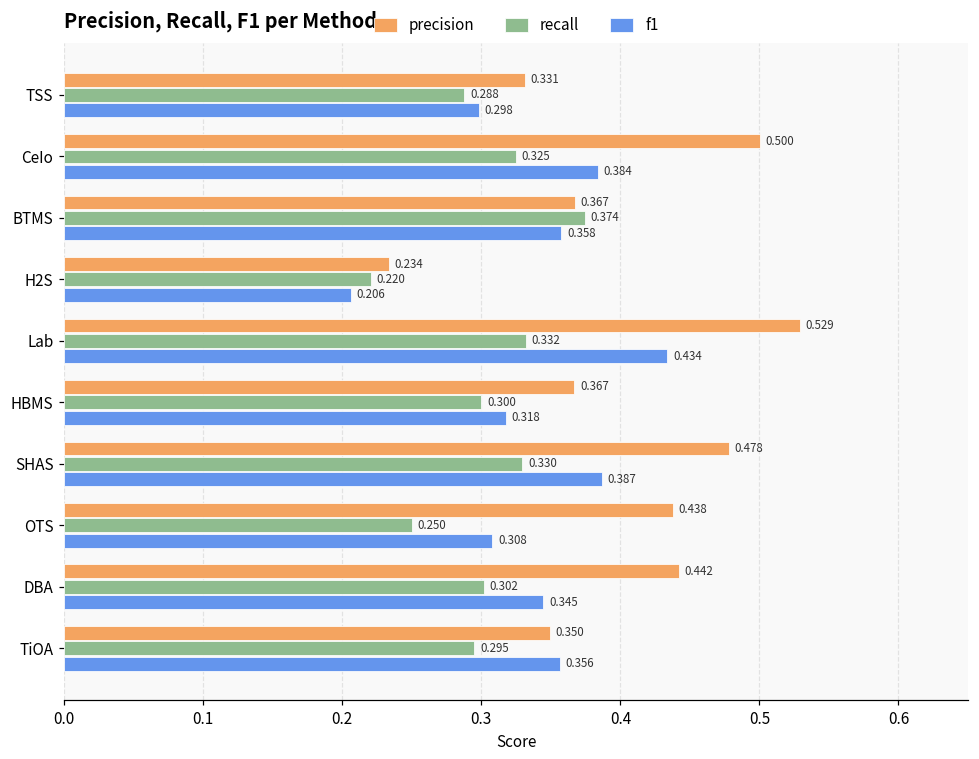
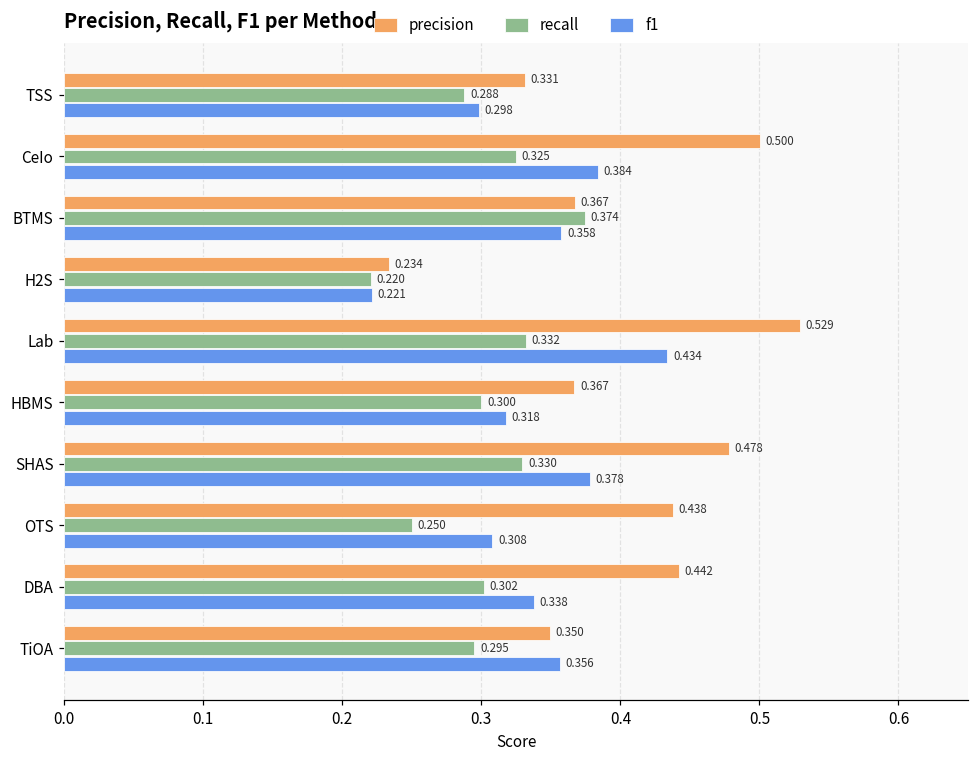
  {
    "precision": {
      "TSS": 0.331,
      "CeIo": 0.500,
      "BTMS": 0.367,
      "H2S": 0.234,
      "Lab": 0.529,
      "HBMS": 0.367,
      "SHAS": 0.478,
      "OTS": 0.438,
      "DBA": 0.442,
      "TiOA": 0.350
    },
    "recall": {
      "TSS": 0.288,
      "CeIo": 0.325,
      "BTMS": 0.374,
      "H2S": 0.220,
      "Lab": 0.332,
      "HBMS": 0.300,
      "SHAS": 0.330,
      "OTS": 0.250,
      "DBA": 0.302,
      "TiOA": 0.295
    },
    "f1": {
      "TSS": 0.298,
      "CeIo": 0.384,
      "BTMS": 0.358,
-     "H2S": 0.206,
+     "H2S": 0.221,
      "Lab": 0.434,
      "HBMS": 0.318,
-     "SHAS": 0.387,
+     "SHAS": 0.378,
      "OTS": 0.308,
-     "DBA": 0.345,
+     "DBA": 0.338,
      "TiOA": 0.356
    }
  }
